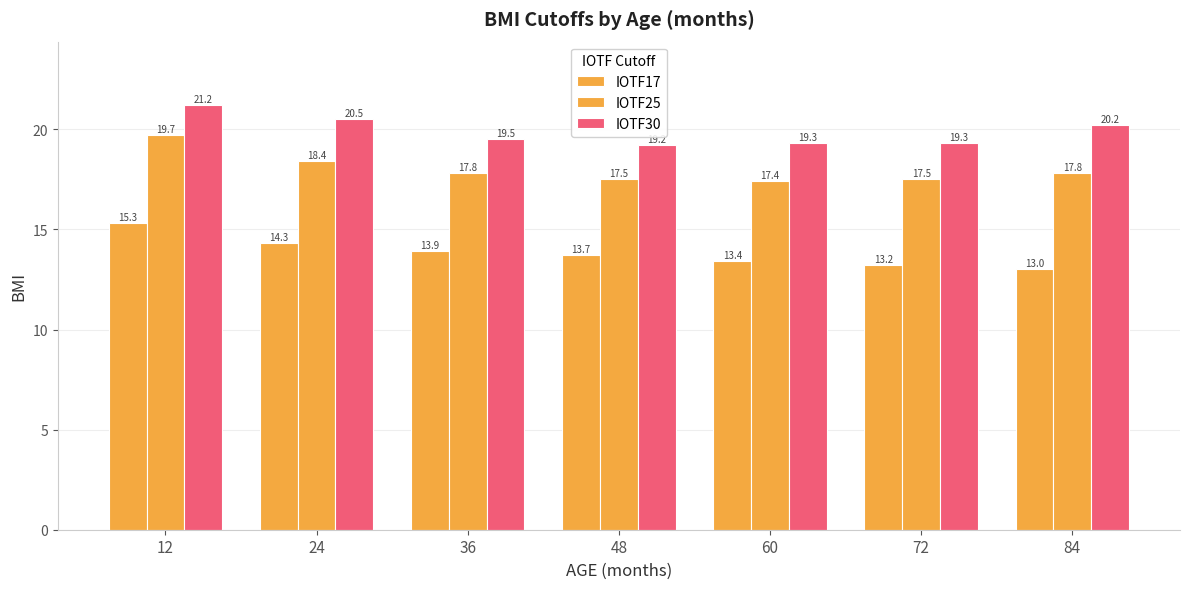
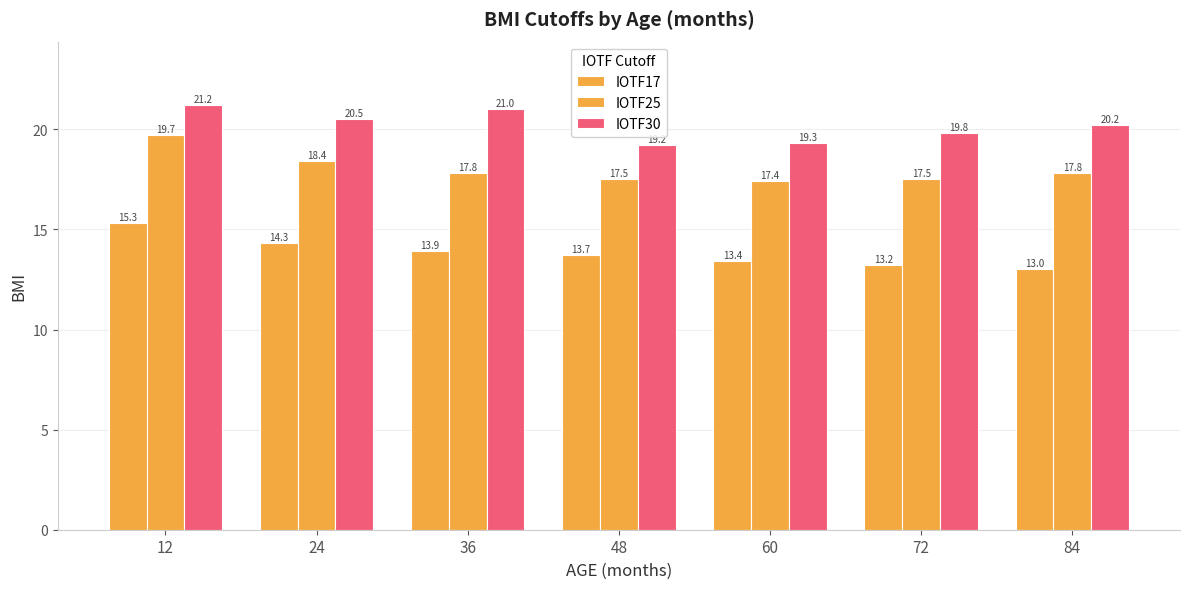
  {
    "IOTF30": {
      "12": 21.2,
      "24": 20.5,
-     "36": 19.5,
+     "36": 21.0,
      "60": 19.3,
-     "72": 19.3,
+     "72": 19.8,
      "84": 20.2
    }
  }
